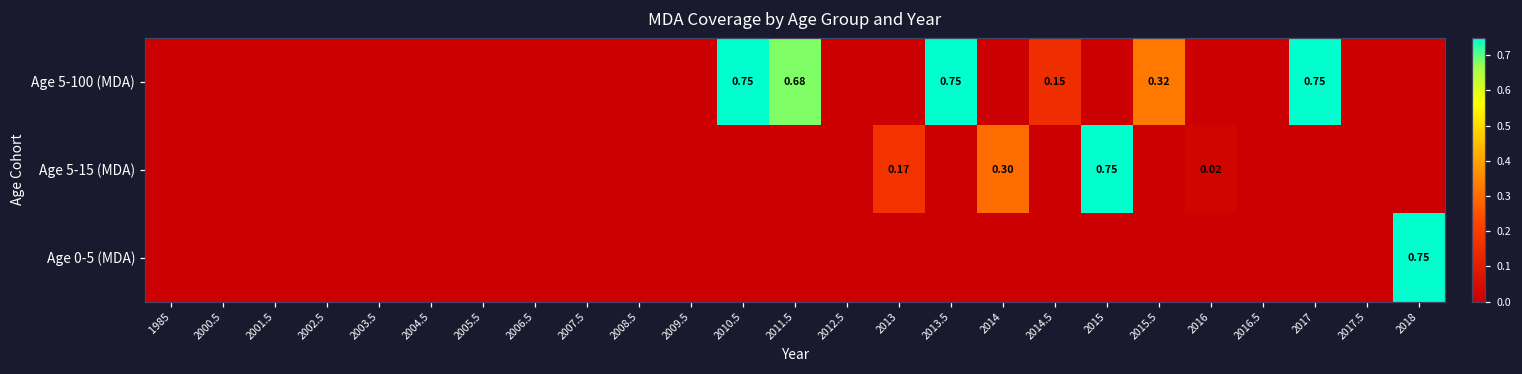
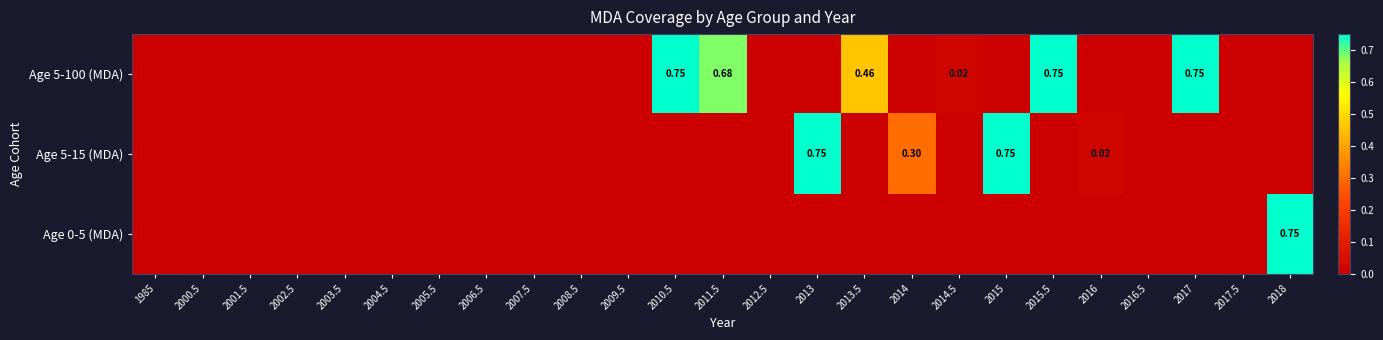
  {
    "Age 5-100 (MDA)": {
      "2010.5": 0.75,
      "2011.5": 0.68,
-     "2013.5": 0.75,
-     "2014.5": 0.15,
-     "2015.5": 0.32,
+     "2013.5": 0.46,
+     "2014.5": 0.02,
+     "2015.5": 0.75,
      "2017": 0.75
    },
    "Age 5-15 (MDA)": {
-     "2013": 0.17,
+     "2013": 0.75,
      "2014": 0.30,
      "2015": 0.75,
      "2016": 0.02
    },
    "Age 0-5 (MDA)": {
      "2018": 0.75
    }
  }
